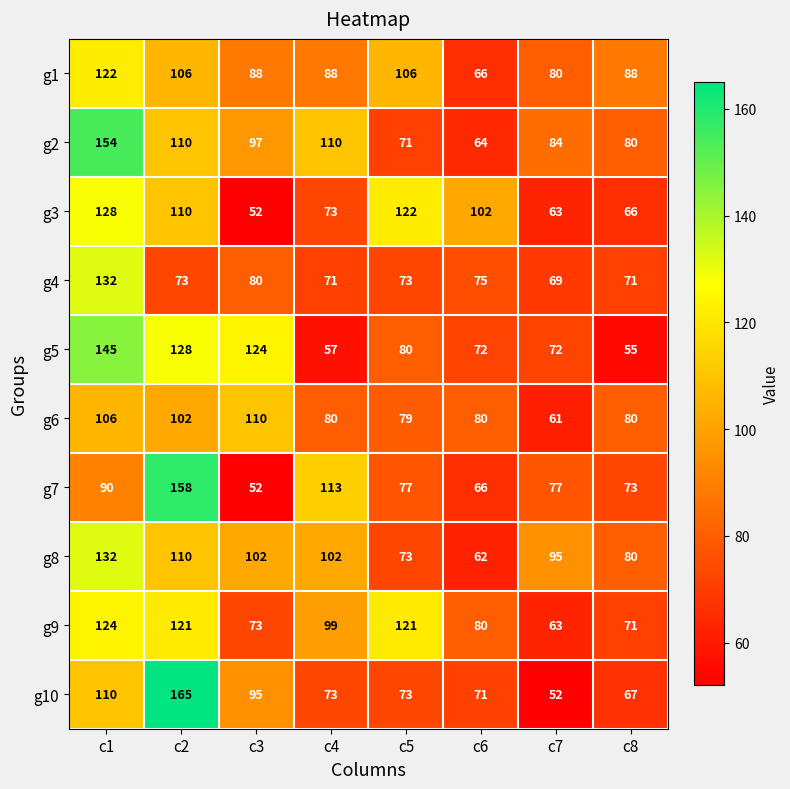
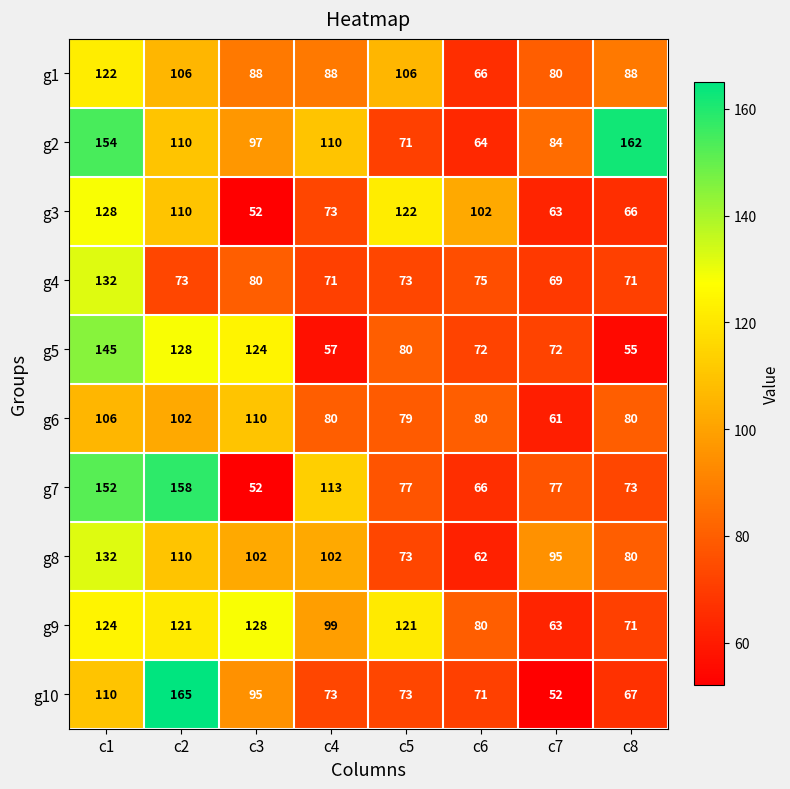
  {
    "g1": {
      "c1": 122,
      "c2": 106,
      "c3": 88,
      "c4": 88,
      "c5": 106,
      "c6": 66,
      "c7": 80,
      "c8": 88
    },
    "g2": {
      "c1": 154,
      "c2": 110,
      "c3": 97,
      "c4": 110,
      "c5": 71,
      "c6": 64,
      "c7": 84,
-     "c8": 80
+     "c8": 162
    },
    "g3": {
      "c1": 128,
      "c2": 110,
      "c3": 52,
      "c4": 73,
      "c5": 122,
      "c6": 102,
      "c7": 63,
      "c8": 66
    },
    "g4": {
      "c1": 132,
      "c2": 73,
      "c3": 80,
      "c4": 71,
      "c5": 73,
      "c6": 75,
      "c7": 69,
      "c8": 71
    },
    "g5": {
      "c1": 145,
      "c2": 128,
      "c3": 124,
      "c4": 57,
      "c5": 80,
      "c6": 72,
      "c7": 72,
      "c8": 55
    },
    "g6": {
      "c1": 106,
      "c2": 102,
      "c3": 110,
      "c4": 80,
      "c5": 79,
      "c6": 80,
      "c7": 61,
      "c8": 80
    },
    "g7": {
-     "c1": 90,
+     "c1": 152,
      "c2": 158,
      "c3": 52,
      "c4": 113,
      "c5": 77,
      "c6": 66,
      "c7": 77,
      "c8": 73
    },
    "g8": {
      "c1": 132,
      "c2": 110,
      "c3": 102,
      "c4": 102,
      "c5": 73,
      "c6": 62,
      "c7": 95,
      "c8": 80
    },
    "g9": {
      "c1": 124,
      "c2": 121,
-     "c3": 73,
+     "c3": 128,
      "c4": 99,
      "c5": 121,
      "c6": 80,
      "c7": 63,
      "c8": 71
    },
    "g10": {
      "c1": 110,
      "c2": 165,
      "c3": 95,
      "c4": 73,
      "c5": 73,
      "c6": 71,
      "c7": 52,
      "c8": 67
    }
  }
